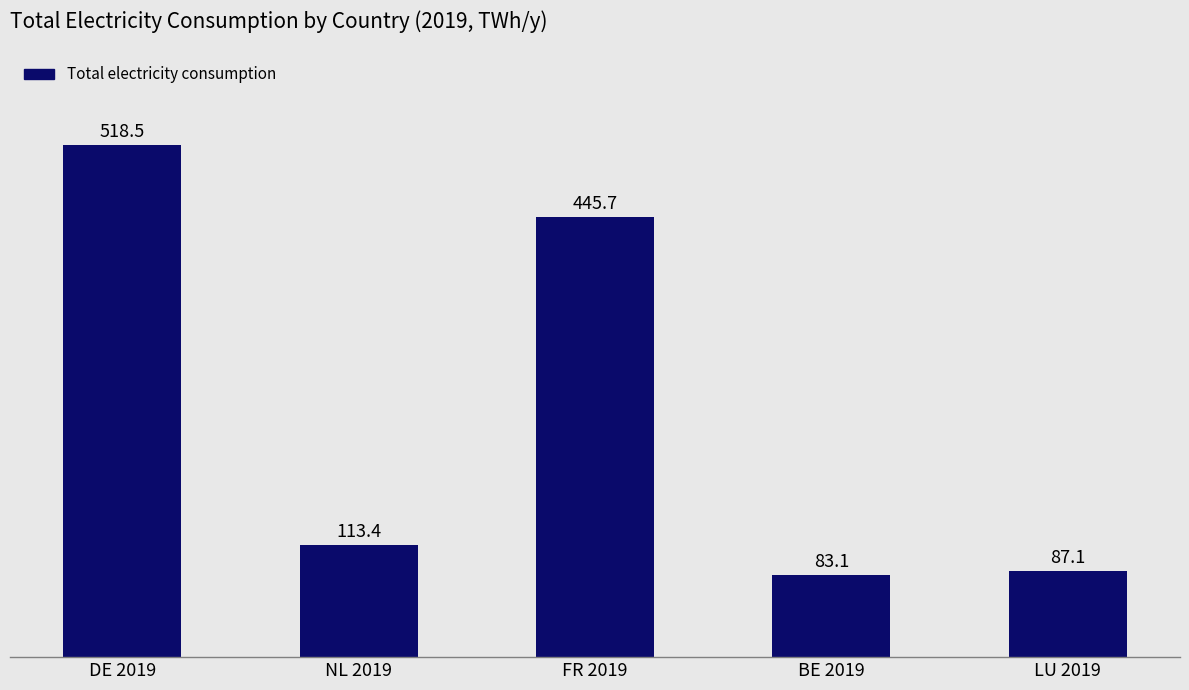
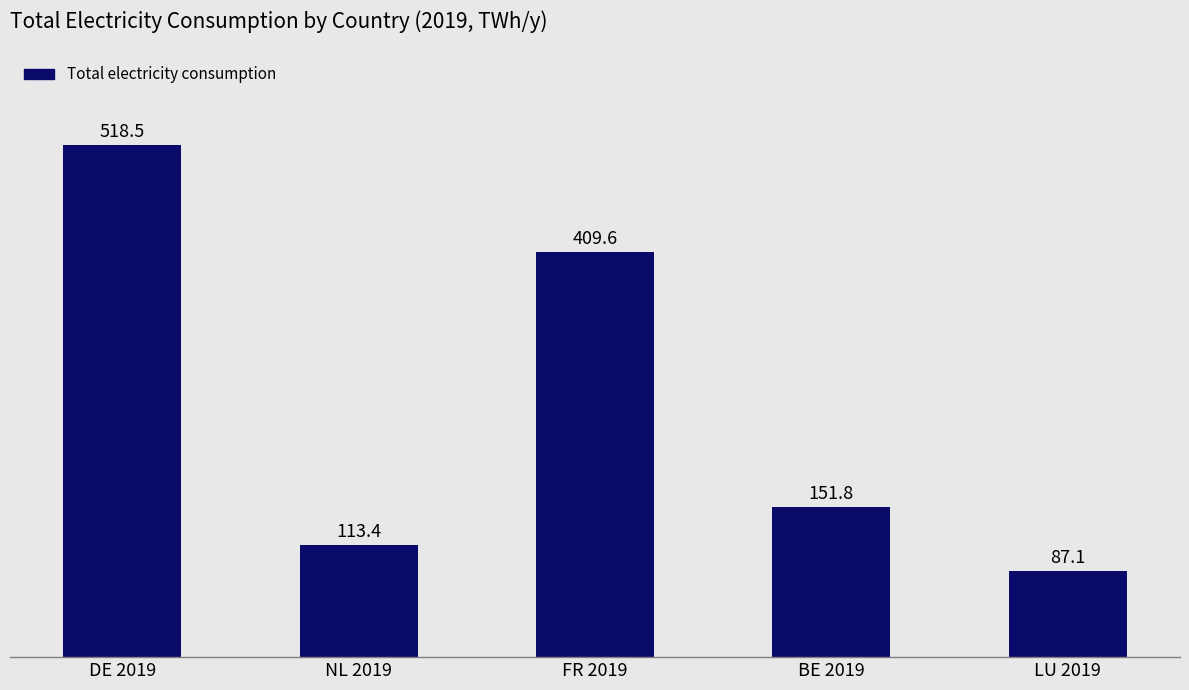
  {
    "DE 2019": 518.5,
    "NL 2019": 113.4,
-   "FR 2019": 445.7,
-   "BE 2019": 83.1,
+   "FR 2019": 409.6,
+   "BE 2019": 151.8,
    "LU 2019": 87.1
  }
